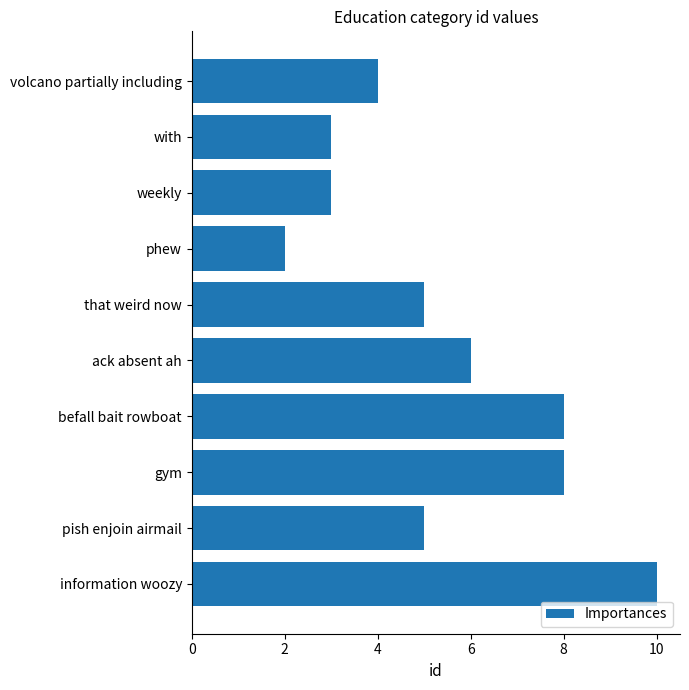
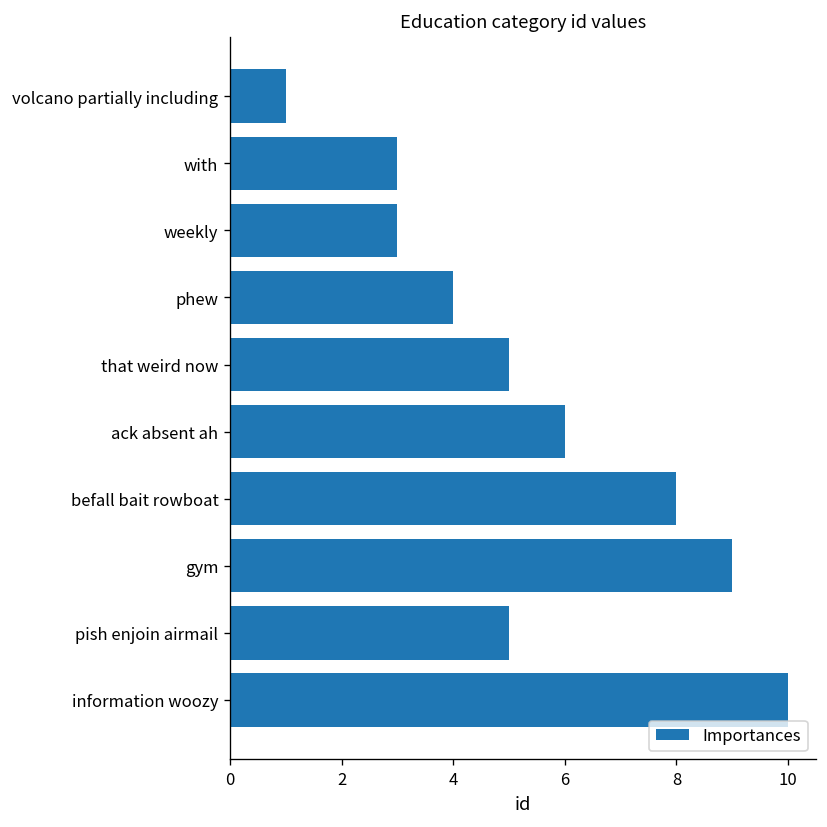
  {
-   "volcano partially including": 4,
+   "volcano partially including": 1,
    "with": 3,
    "weekly": 3,
-   "phew": 2,
+   "phew": 4,
    "that weird now": 5,
    "ack absent ah": 6,
    "befall bait rowboat": 8,
-   "gym": 8,
+   "gym": 9,
    "pish enjoin airmail": 5,
    "information woozy": 10
  }
